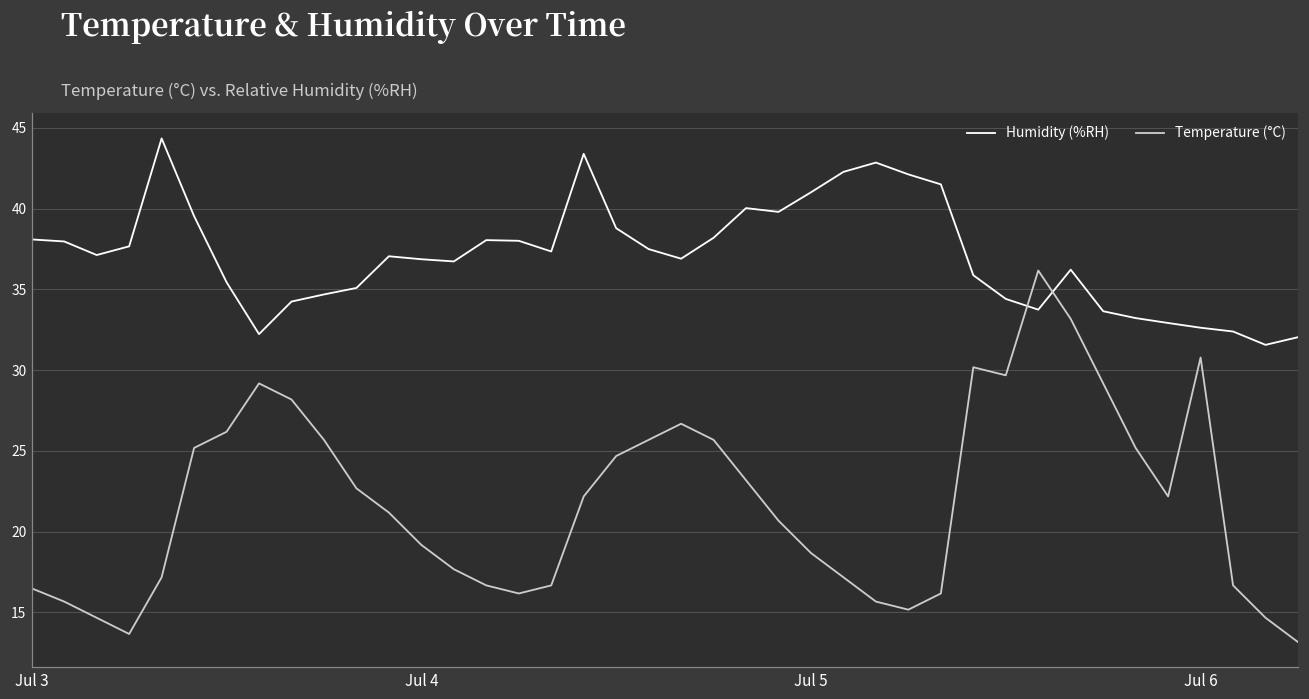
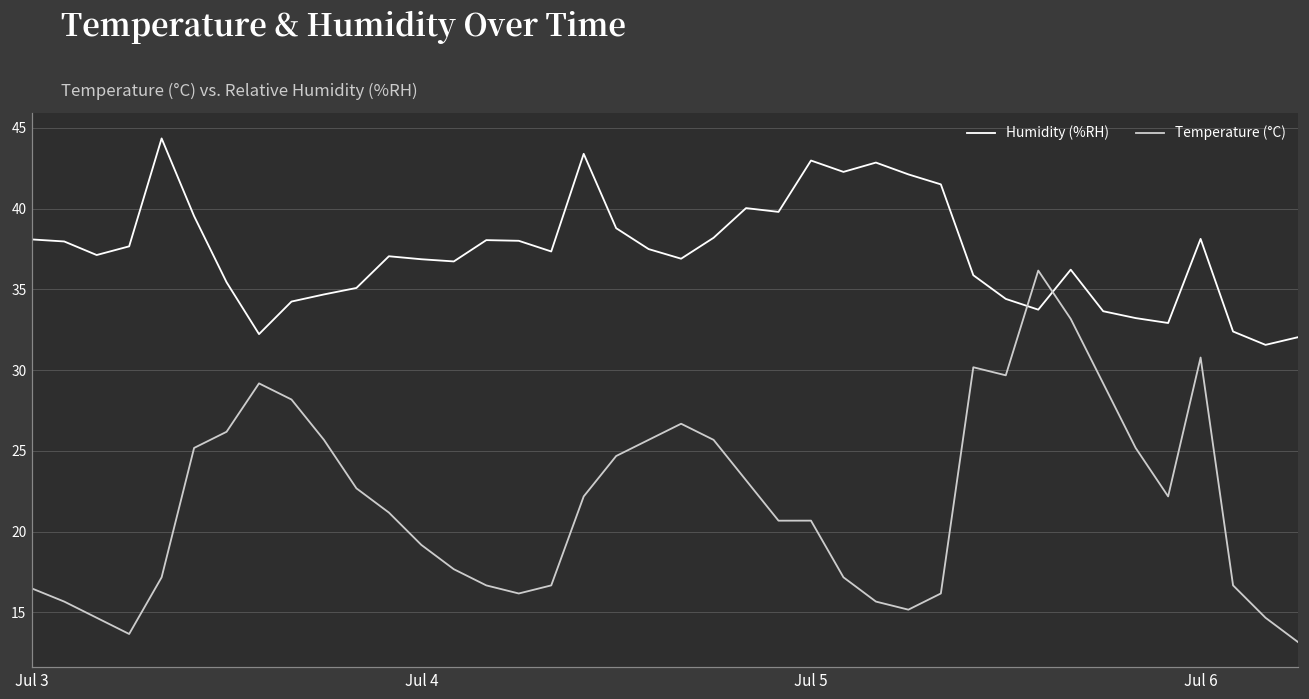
  {
    "Humidity (%RH)": {
      "Jul 3": 38.1,
      "Jul 4": 36.9,
-     "Jul 5": 41.0,
-     "Jul 6": 32.6
+     "Jul 5": 43.0,
+     "Jul 6": 38.1
    },
    "Temperature (°C)": {
      "Jul 3": 16.5,
      "Jul 4": 19.2,
-     "Jul 5": 18.7,
+     "Jul 5": 20.7,
      "Jul 6": 30.8
    }
  }
